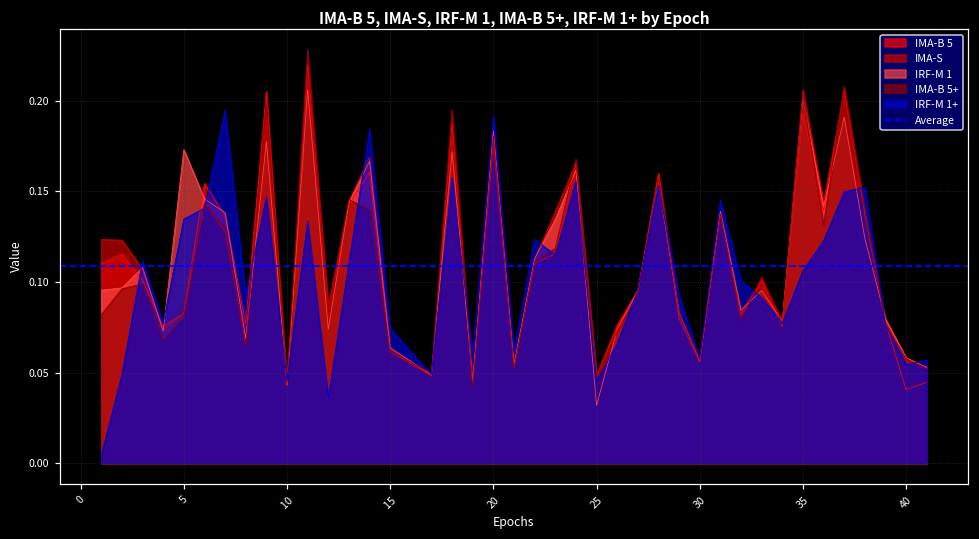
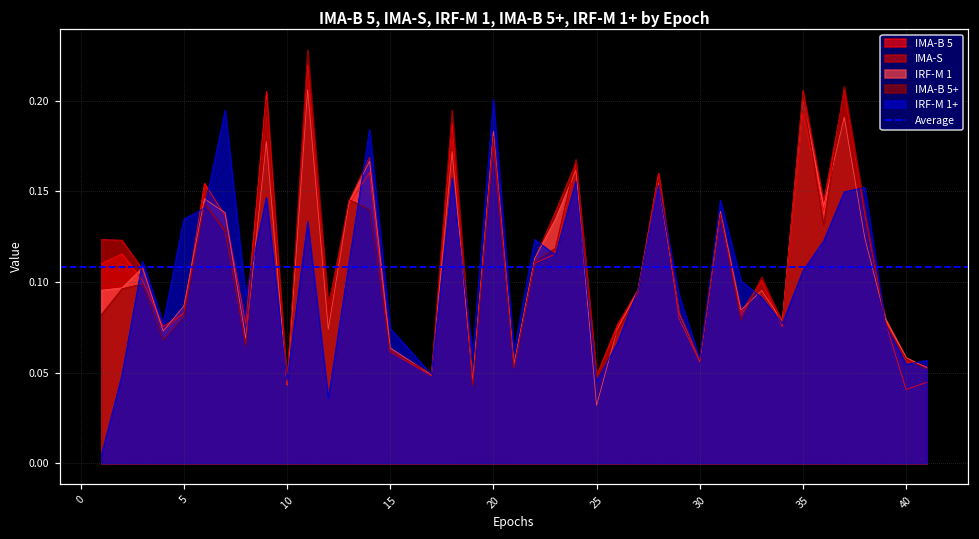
  {
    "IRF-M 1": {
-     "5": 0.173,
+     "5": 0.087,
      "20": 0.183,
      "25": 0.032,
      "35": 0.201
    },
    "IRF-M 1+": {
      "5": 0.135,
      "10": 0.046,
      "15": 0.074,
-     "20": 0.191,
+     "20": 0.201,
      "25": 0.045,
      "35": 0.106,
      "40": 0.054
    }
  }
